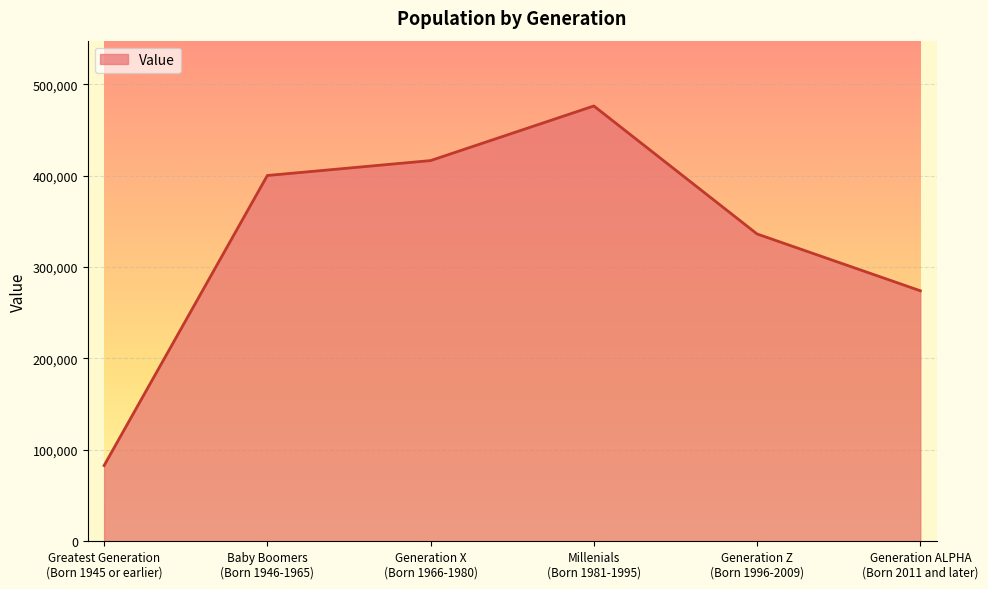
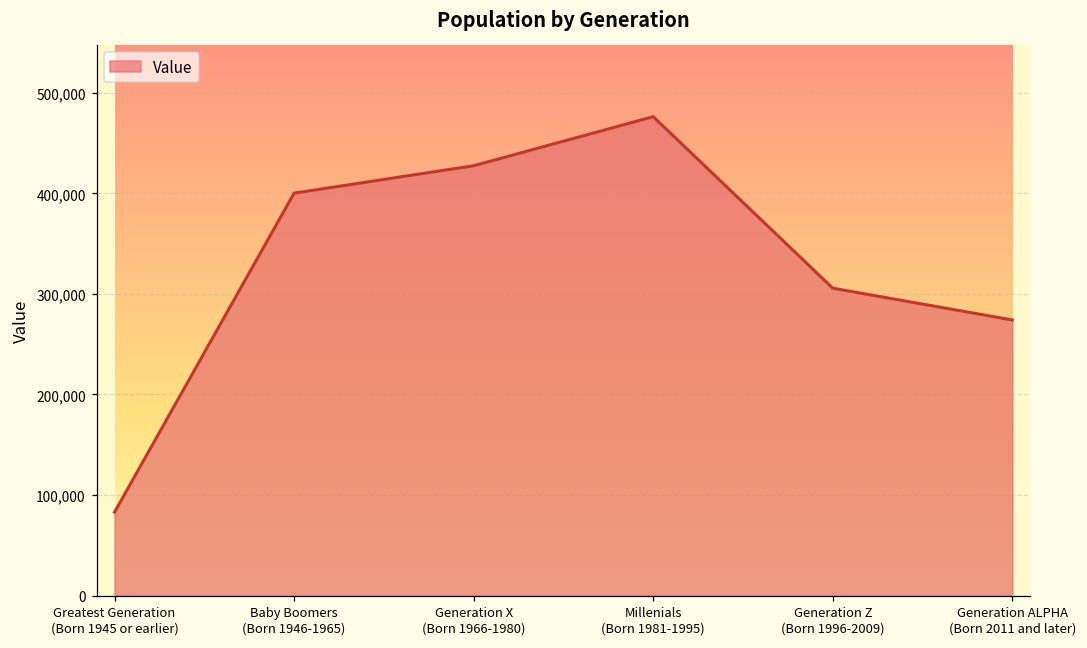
  {
    "Greatest Generation (Born 1945 or earlier)": "80,000",
    "Baby Boomers (Born 1946-1965)": "400,000",
-   "Generation X (Born 1966-1980)": "420,000",
+   "Generation X (Born 1966-1980)": "430,000",
    "Millenials (Born 1981-1995)": "480,000",
-   "Generation Z (Born 1996-2009)": "340,000",
+   "Generation Z (Born 1996-2009)": "310,000",
    "Generation ALPHA (Born 2011 and later)": "270,000"
  }
